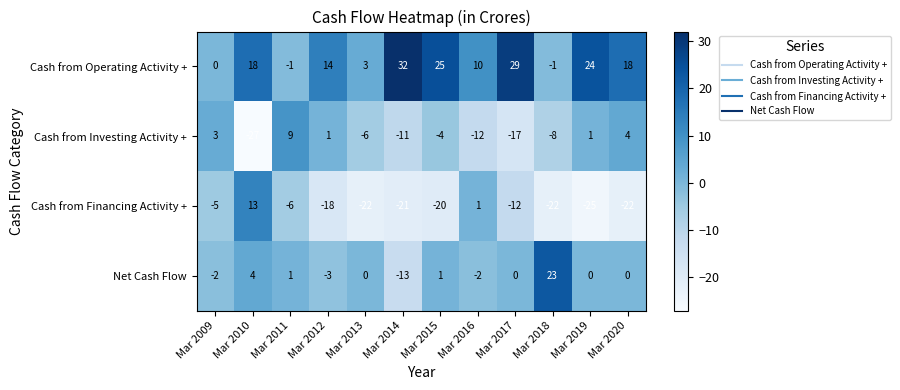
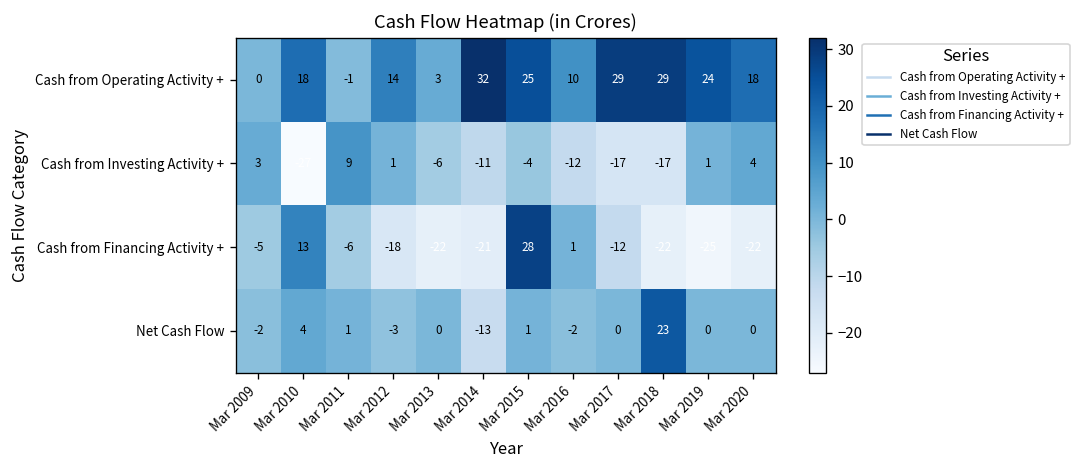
  {
    "Cash from Operating Activity +": {
      "Mar 2009": 0,
      "Mar 2010": 18,
      "Mar 2011": -1,
      "Mar 2012": 14,
      "Mar 2013": 3,
      "Mar 2014": 32,
      "Mar 2015": 25,
      "Mar 2016": 10,
      "Mar 2017": 29,
-     "Mar 2018": -1,
+     "Mar 2018": 29,
      "Mar 2019": 24,
      "Mar 2020": 18
    },
    "Cash from Investing Activity +": {
      "Mar 2009": 3,
      "Mar 2011": 9,
      "Mar 2012": 1,
      "Mar 2013": -6,
      "Mar 2014": -11,
      "Mar 2015": -4,
      "Mar 2016": -12,
      "Mar 2017": -17,
-     "Mar 2018": -8,
+     "Mar 2018": -17,
      "Mar 2019": 1,
      "Mar 2020": 4
    },
    "Cash from Financing Activity +": {
      "Mar 2009": -5,
      "Mar 2010": 13,
      "Mar 2011": -6,
      "Mar 2012": -18,
-     "Mar 2015": -20,
+     "Mar 2015": 28,
      "Mar 2016": 1,
      "Mar 2017": -12
    },
    "Net Cash Flow": {
      "Mar 2009": -2,
      "Mar 2010": 4,
      "Mar 2011": 1,
      "Mar 2012": -3,
      "Mar 2013": 0,
      "Mar 2014": -13,
      "Mar 2015": 1,
      "Mar 2016": -2,
      "Mar 2017": 0,
      "Mar 2018": 23,
      "Mar 2019": 0,
      "Mar 2020": 0
    }
  }
